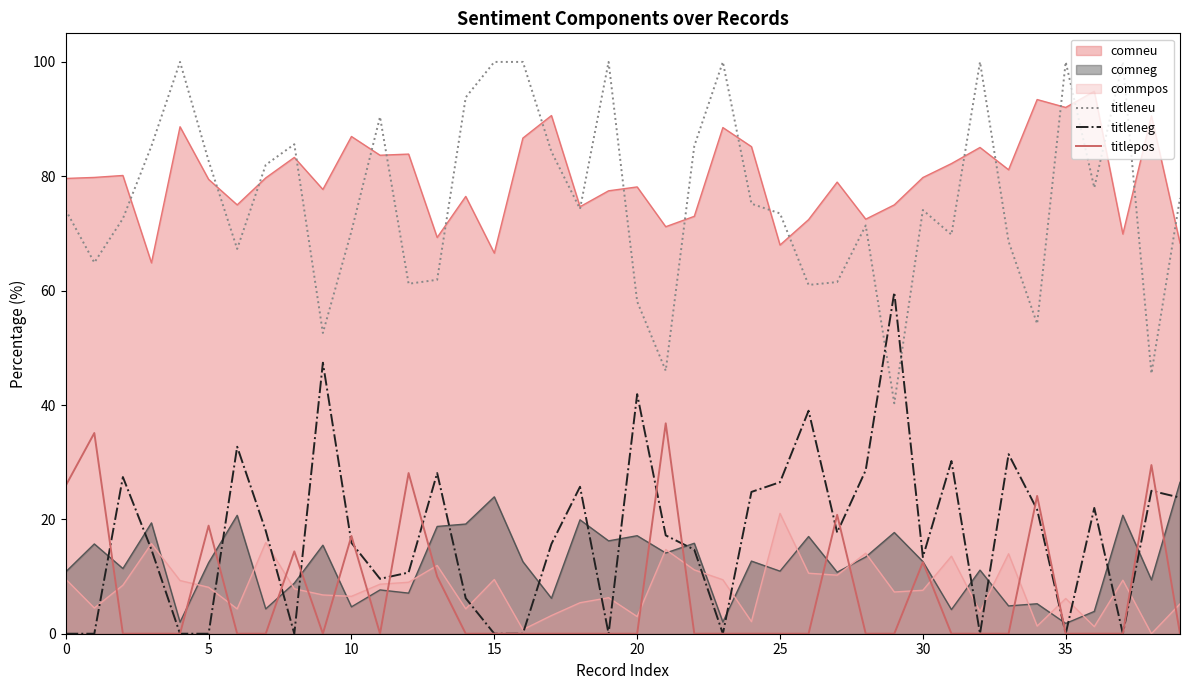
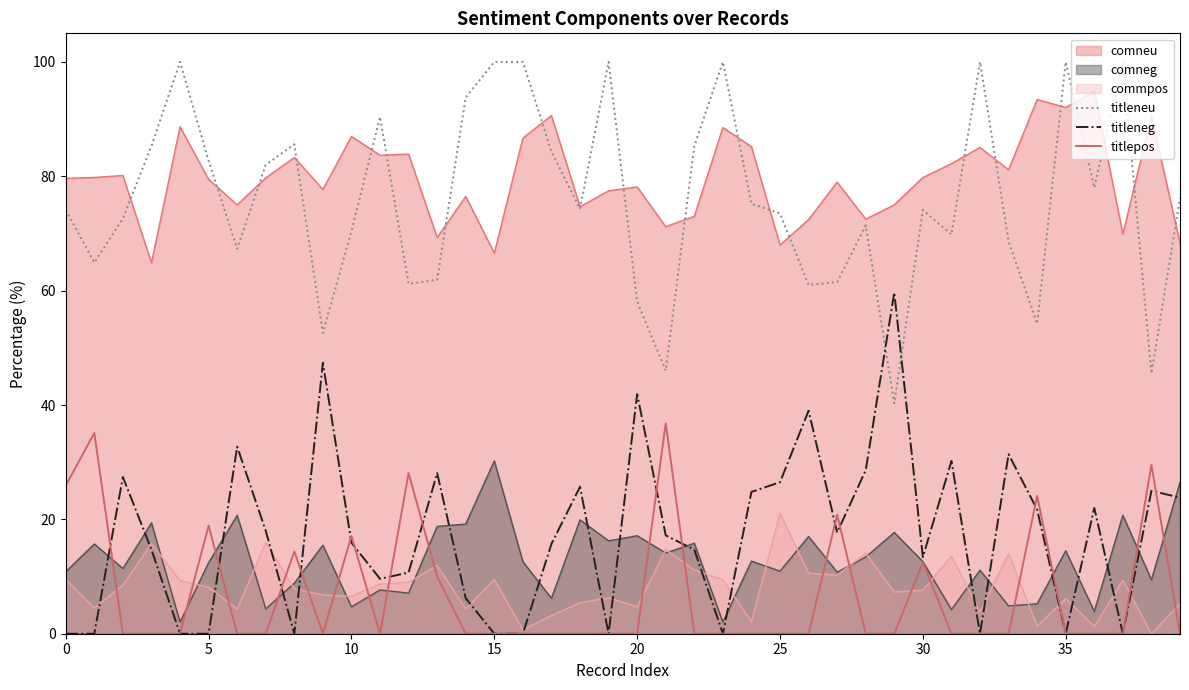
  {
    "comneg": {
      "0": 11,
      "5": 12,
      "10": 5,
-     "15": 24,
+     "15": 30,
      "20": 17,
      "25": 11,
-     "35": 2
+     "35": 15
    },
    "commpos": {
      "0": 10,
      "5": 8,
      "10": 7,
      "15": 9,
-     "20": 3,
+     "20": 5,
      "25": 21,
      "30": 8,
      "35": 6
    },
    "titleneu": {
      "0": 74,
      "5": 83,
      "10": 70,
      "15": 100,
      "20": 58,
      "25": 74,
      "30": 74,
      "35": 100
    },
    "titleneg": {
      "0": 0,
      "5": 0,
      "10": 16,
      "20": 42,
      "25": 27,
      "30": 13
    }
  }
